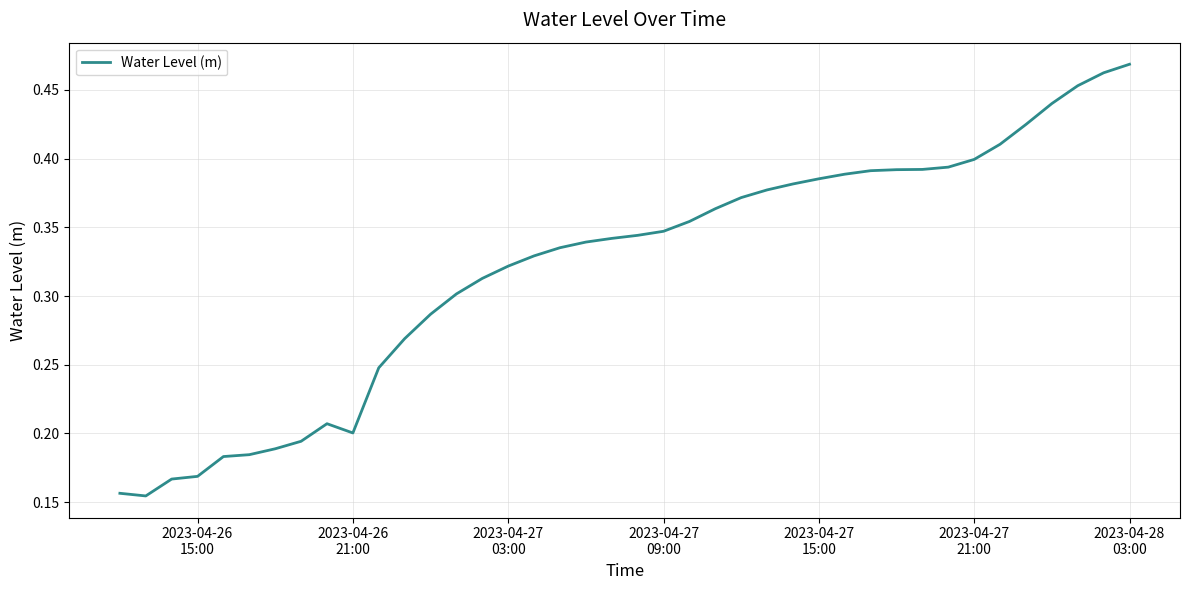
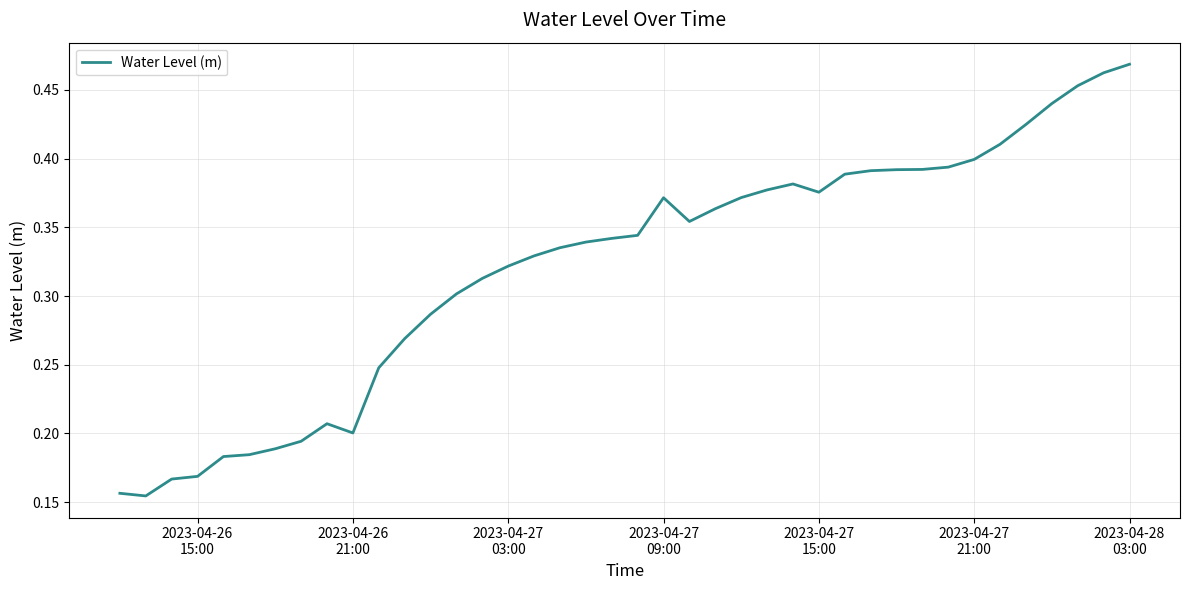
  {
    "2023-04-26 15:00": 0.169,
    "2023-04-26 21:00": 0.200,
    "2023-04-27 03:00": 0.322,
-   "2023-04-27 09:00": 0.347,
-   "2023-04-27 15:00": 0.385,
+   "2023-04-27 09:00": 0.372,
+   "2023-04-27 15:00": 0.376,
    "2023-04-27 21:00": 0.399,
    "2023-04-28 03:00": 0.469
  }
